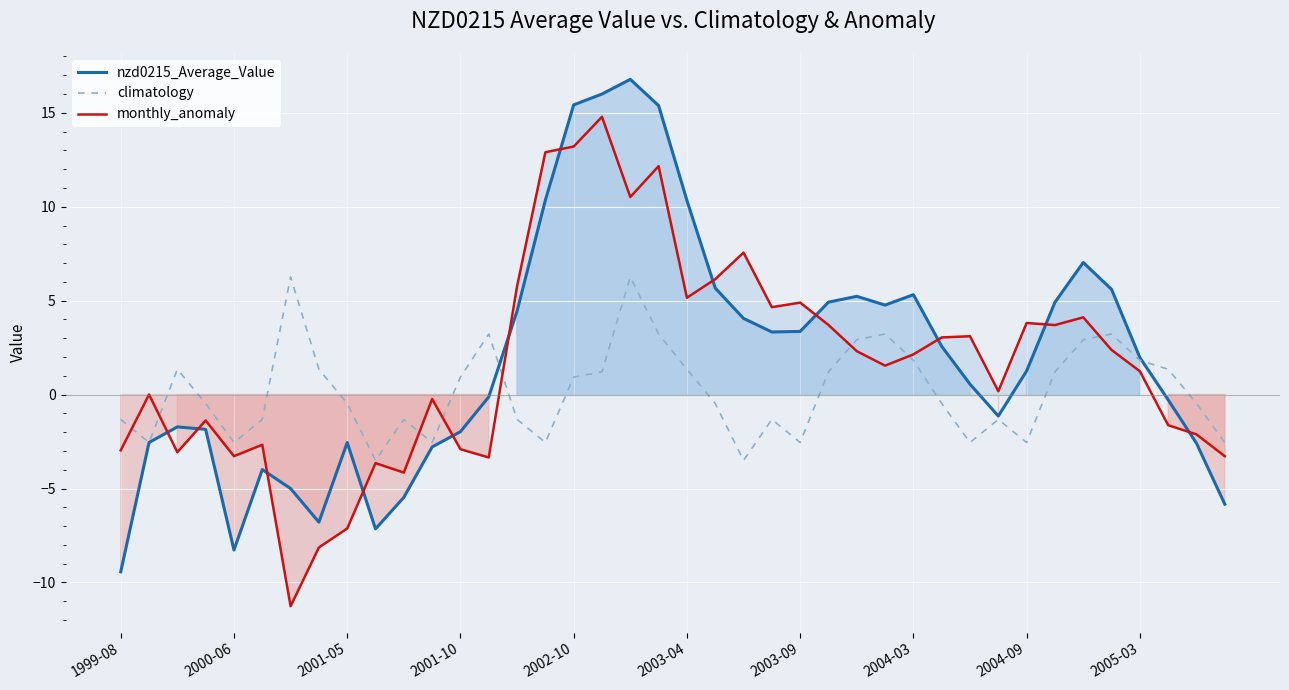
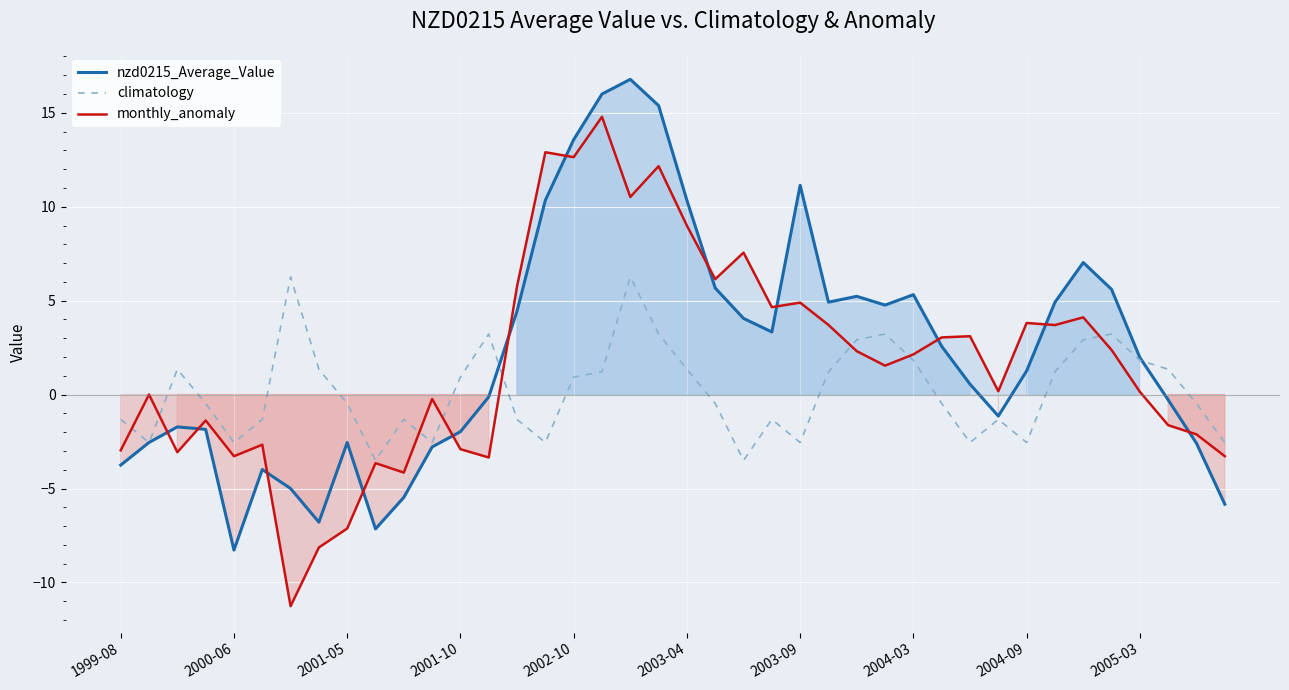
  {
    "nzd0215_Average_Value": {
-     "1999-08": -9.4,
+     "1999-08": -3.8,
      "2000-06": -8.3,
      "2001-05": -2.6,
      "2001-10": -2.0,
-     "2002-10": 15.4,
+     "2002-10": 13.6,
      "2003-04": 10.3,
-     "2003-09": 3.4,
+     "2003-09": 11.1,
      "2004-03": 5.3,
      "2004-09": 1.3,
      "2005-03": 2.0
    },
    "climatology": {
      "1999-08": -1.3,
      "2000-06": -2.6,
      "2001-05": -0.5,
      "2001-10": 0.9,
      "2002-10": 0.9,
      "2003-04": 1.3,
      "2003-09": -2.6,
      "2004-03": 1.8,
      "2004-09": -2.6,
      "2005-03": 1.8
    },
    "monthly_anomaly": {
      "1999-08": -3.0,
      "2000-06": -3.3,
      "2001-05": -7.1,
      "2001-10": -2.9,
-     "2002-10": 13.2,
-     "2003-04": 5.2,
+     "2002-10": 12.6,
+     "2003-04": 9.0,
      "2003-09": 4.9,
      "2004-03": 2.1,
      "2004-09": 3.8,
-     "2005-03": 1.2
+     "2005-03": 0.1
    }
  }
